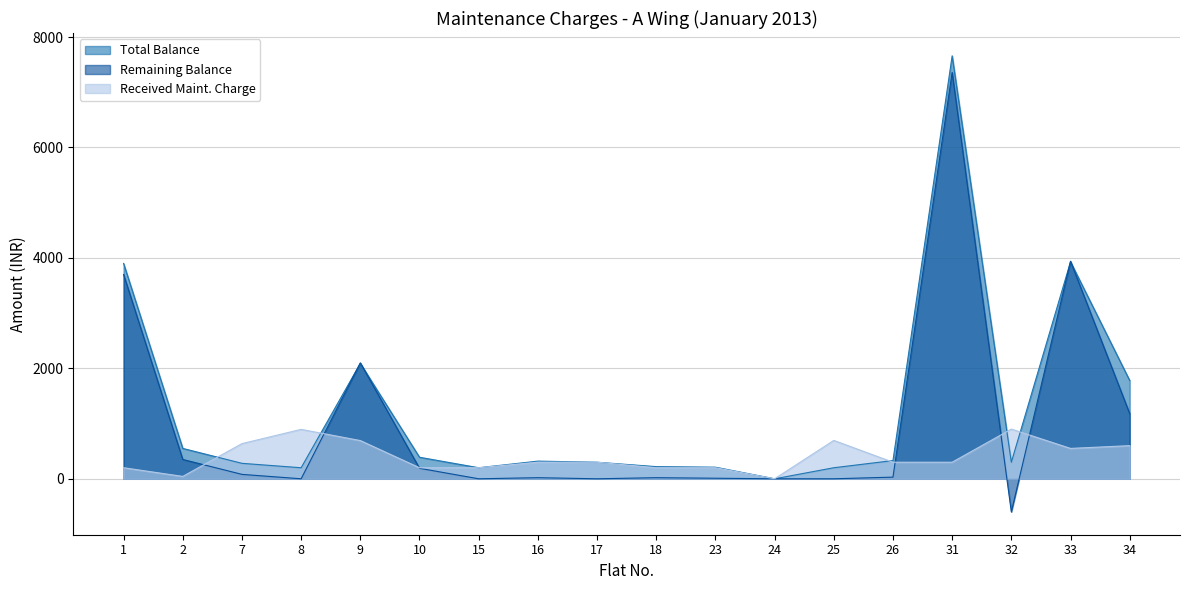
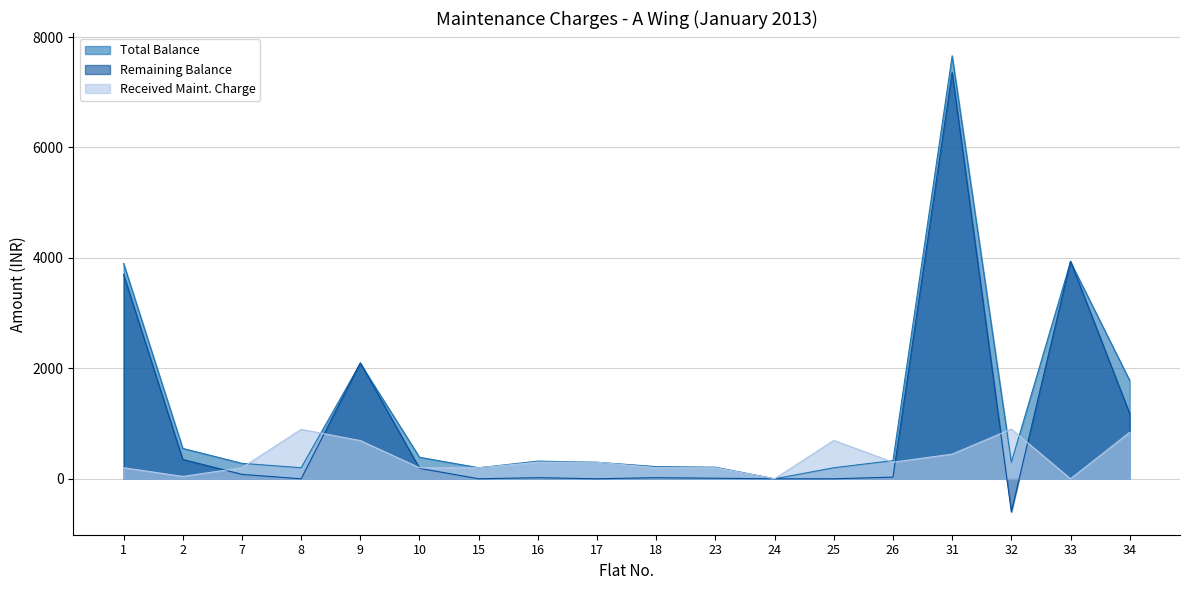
  {
    "Received Maint. Charge": {
      "1": 200,
      "2": 0,
-     "7": 600,
+     "7": 200,
      "8": 900,
      "9": 700,
      "25": 700,
-     "31": 300,
+     "31": 400,
      "32": 900,
-     "33": 600,
-     "34": 600
+     "33": 0,
+     "34": 800
    }
  }
